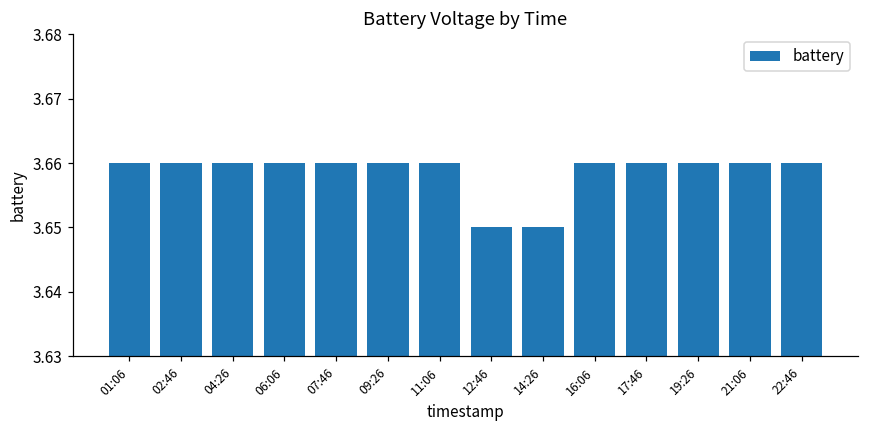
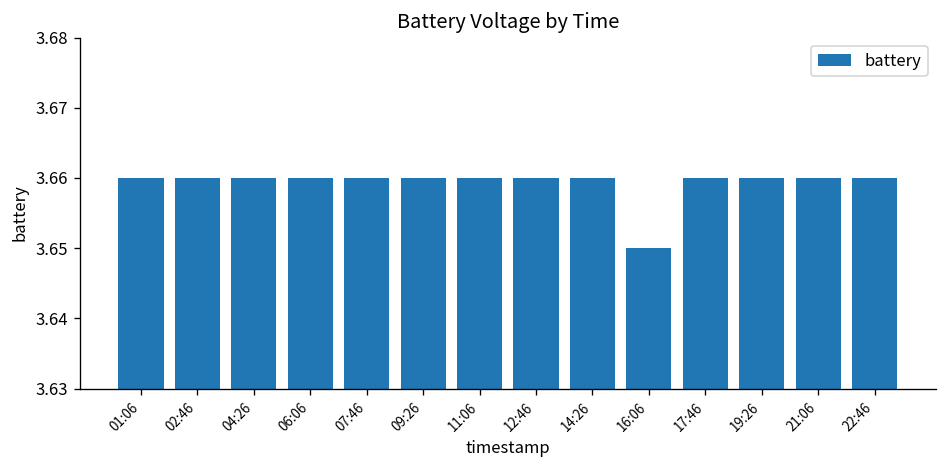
  {
    "01:06": 3.66,
    "02:46": 3.66,
    "04:26": 3.66,
    "06:06": 3.66,
    "07:46": 3.66,
    "09:26": 3.66,
    "11:06": 3.66,
-   "12:46": 3.65,
-   "14:26": 3.65,
-   "16:06": 3.66,
+   "12:46": 3.66,
+   "14:26": 3.66,
+   "16:06": 3.65,
    "17:46": 3.66,
    "19:26": 3.66,
    "21:06": 3.66,
    "22:46": 3.66
  }
